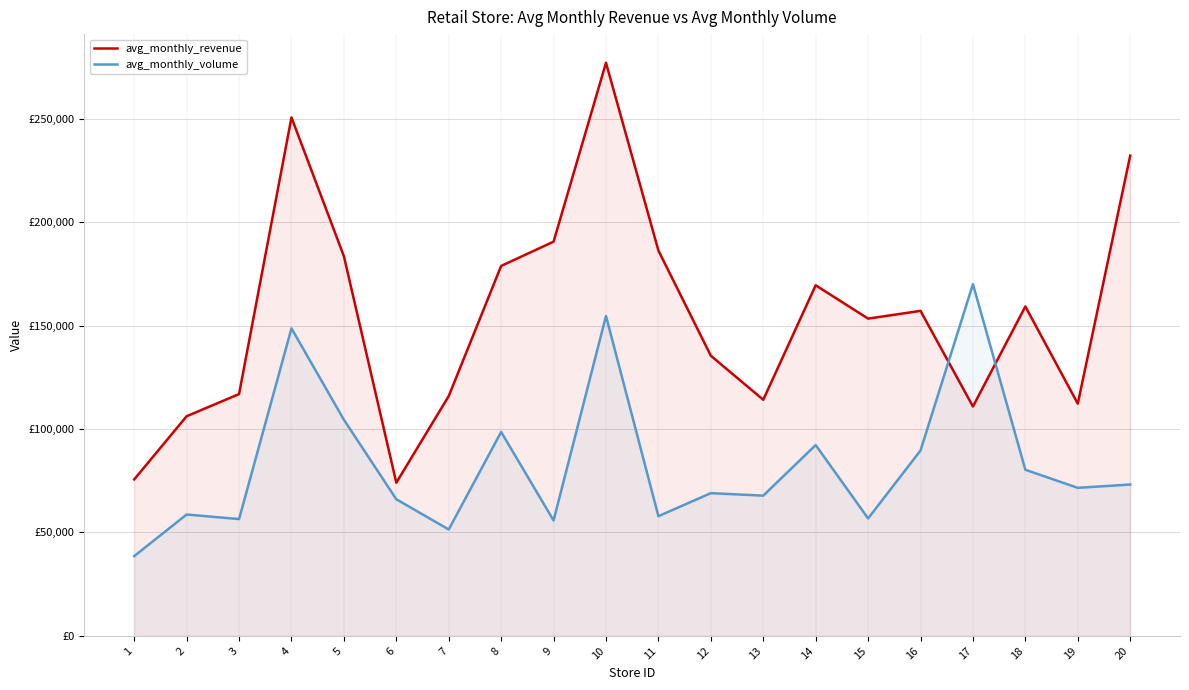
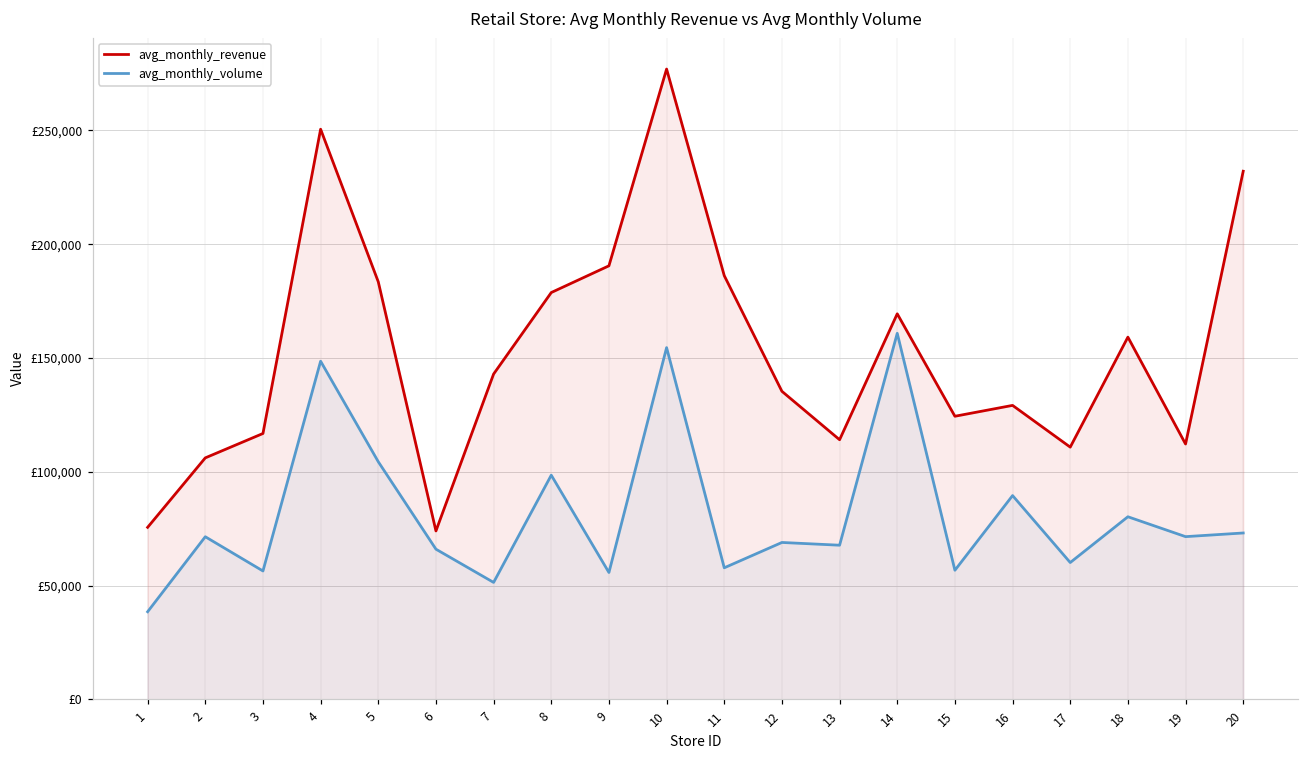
  {
    "avg_monthly_revenue": {
      "1": "£76,000",
      "2": "£106,000",
      "3": "£117,000",
      "4": "£251,000",
      "5": "£184,000",
      "6": "£74,000",
-     "7": "£116,000",
+     "7": "£143,000",
      "8": "£179,000",
      "9": "£191,000",
      "10": "£277,000",
      "11": "£186,000",
      "12": "£135,000",
      "13": "£114,000",
      "14": "£169,000",
-     "15": "£153,000",
-     "16": "£157,000",
+     "15": "£124,000",
+     "16": "£129,000",
      "17": "£111,000",
      "18": "£159,000",
      "19": "£112,000",
      "20": "£232,000"
    },
    "avg_monthly_volume": {
      "1": "£39,000",
-     "2": "£59,000",
+     "2": "£72,000",
      "3": "£56,000",
      "4": "£149,000",
      "5": "£104,000",
      "6": "£66,000",
      "7": "£51,000",
      "8": "£99,000",
      "9": "£56,000",
      "10": "£155,000",
      "11": "£58,000",
      "12": "£69,000",
      "13": "£68,000",
-     "14": "£92,000",
+     "14": "£161,000",
      "15": "£57,000",
      "16": "£90,000",
-     "17": "£170,000",
+     "17": "£60,000",
      "18": "£80,000",
      "19": "£72,000",
      "20": "£73,000"
    }
  }
